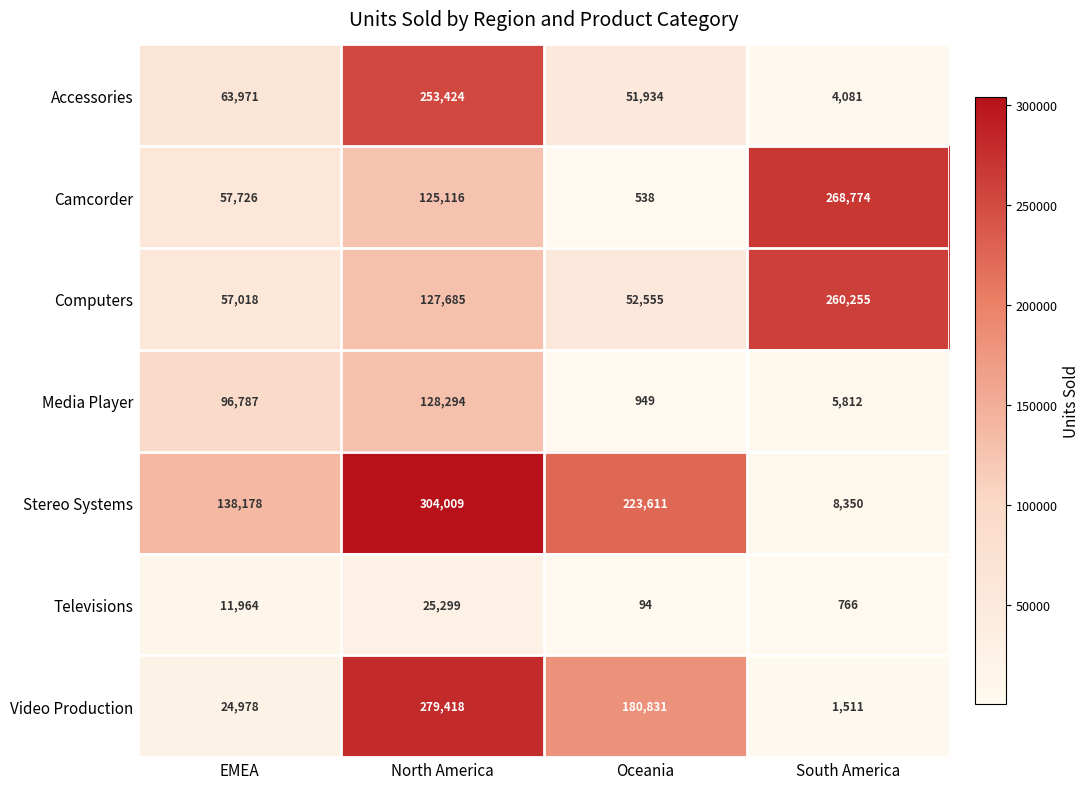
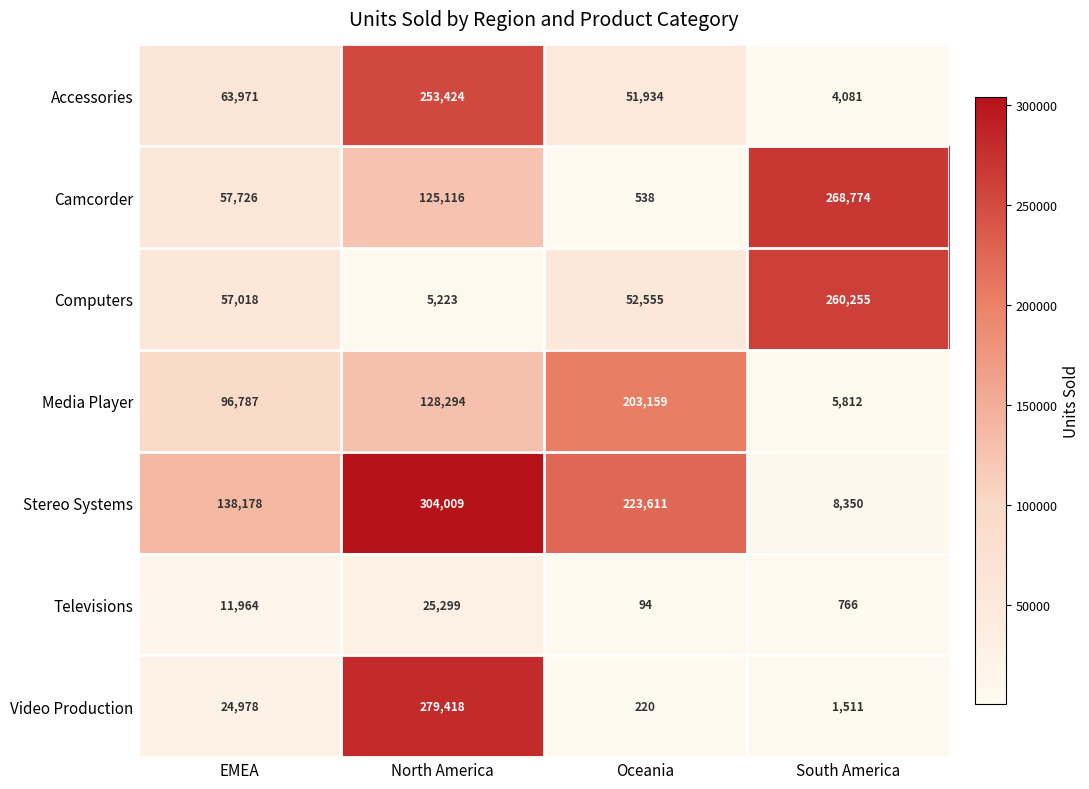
  {
    "Accessories": {
      "EMEA": "63,971",
      "North America": "253,424",
      "Oceania": "51,934",
      "South America": "4,081"
    },
    "Camcorder": {
      "EMEA": "57,726",
      "North America": "125,116",
      "Oceania": "538",
      "South America": "268,774"
    },
    "Computers": {
      "EMEA": "57,018",
-     "North America": "127,685",
+     "North America": "5,223",
      "Oceania": "52,555",
      "South America": "260,255"
    },
    "Media Player": {
      "EMEA": "96,787",
      "North America": "128,294",
-     "Oceania": "949",
+     "Oceania": "203,159",
      "South America": "5,812"
    },
    "Stereo Systems": {
      "EMEA": "138,178",
      "North America": "304,009",
      "Oceania": "223,611",
      "South America": "8,350"
    },
    "Televisions": {
      "EMEA": "11,964",
      "North America": "25,299",
      "Oceania": "94",
      "South America": "766"
    },
    "Video Production": {
      "EMEA": "24,978",
      "North America": "279,418",
-     "Oceania": "180,831",
+     "Oceania": "220",
      "South America": "1,511"
    }
  }
